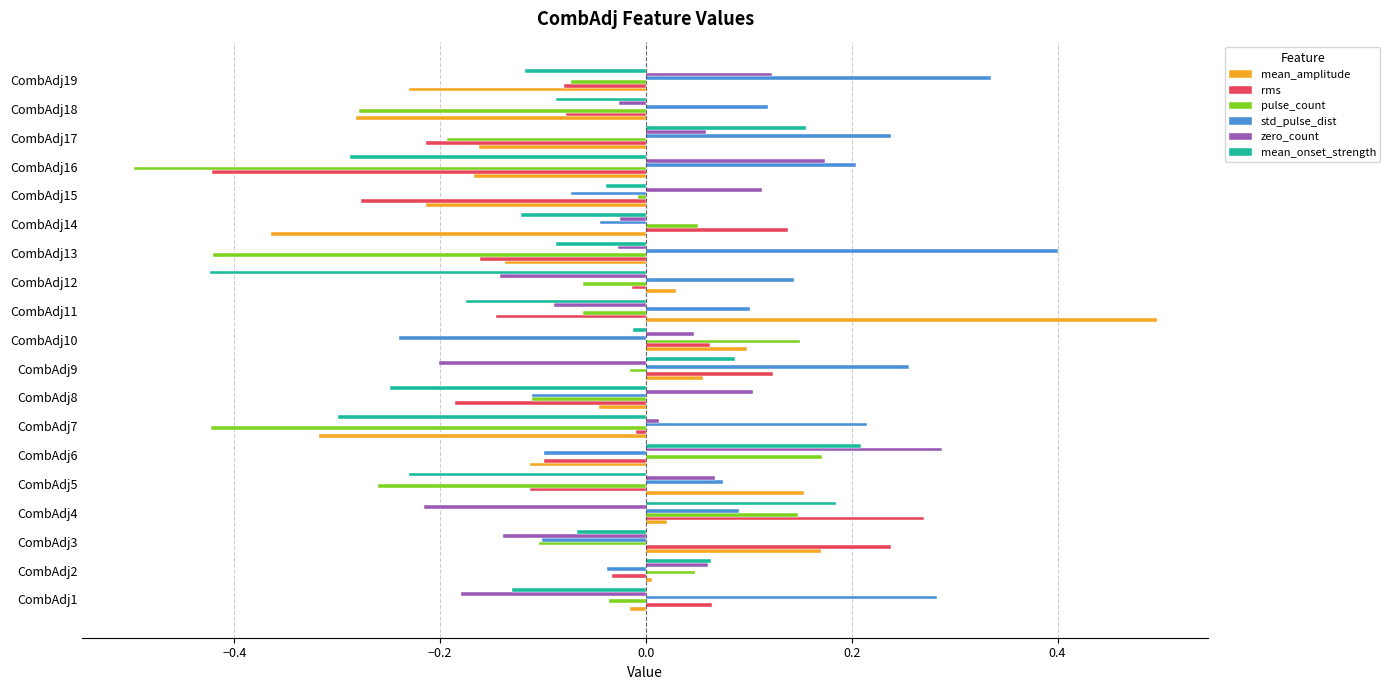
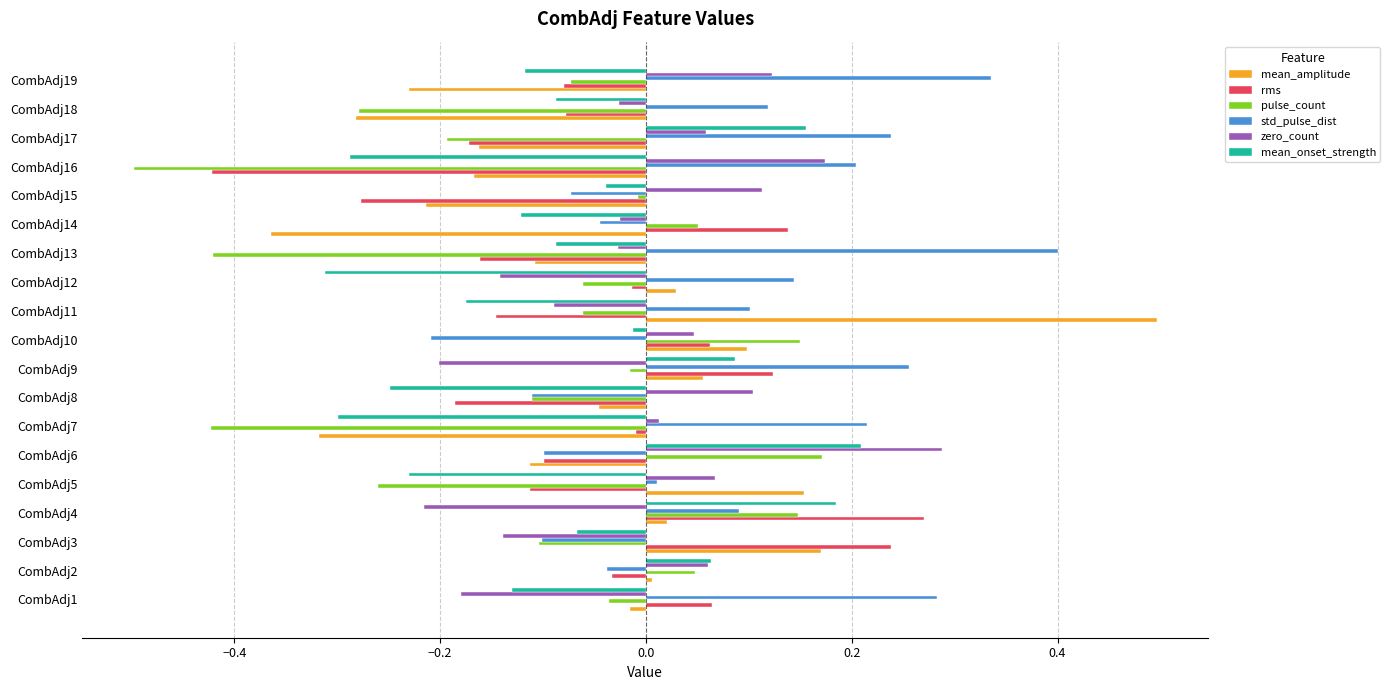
  {
    "mean_amplitude": {
      "CombAdj19": -0.231,
      "CombAdj18": -0.282,
      "CombAdj17": -0.162,
      "CombAdj16": -0.167,
      "CombAdj15": -0.214,
      "CombAdj14": -0.364,
-     "CombAdj13": -0.137,
+     "CombAdj13": -0.108,
      "CombAdj12": 0.030,
      "CombAdj11": 0.497,
      "CombAdj10": 0.098,
      "CombAdj9": 0.055,
      "CombAdj8": -0.046,
      "CombAdj7": -0.317,
      "CombAdj6": -0.113,
      "CombAdj5": 0.154,
      "CombAdj4": 0.020,
      "CombAdj3": 0.170,
      "CombAdj2": 0.006,
      "CombAdj1": -0.015
    },
    "rms": {
      "CombAdj19": -0.080,
      "CombAdj18": -0.078,
-     "CombAdj17": -0.214,
+     "CombAdj17": -0.172,
      "CombAdj16": -0.421,
      "CombAdj15": -0.277,
      "CombAdj14": 0.138,
      "CombAdj13": -0.161,
      "CombAdj12": -0.014,
      "CombAdj11": -0.146,
      "CombAdj10": 0.062,
      "CombAdj9": 0.123,
      "CombAdj8": -0.185,
      "CombAdj7": -0.010,
      "CombAdj6": -0.099,
      "CombAdj5": -0.113,
      "CombAdj4": 0.271,
      "CombAdj3": 0.238,
      "CombAdj2": -0.033,
      "CombAdj1": 0.065
    },
    "pulse_count": {
      "CombAdj19": -0.073,
      "CombAdj18": -0.279,
      "CombAdj17": -0.193,
      "CombAdj16": -0.498,
      "CombAdj15": -0.008,
      "CombAdj14": 0.050,
      "CombAdj13": -0.421,
      "CombAdj12": -0.061,
      "CombAdj11": -0.061,
      "CombAdj10": 0.150,
      "CombAdj9": -0.015,
      "CombAdj8": -0.110,
      "CombAdj7": -0.423,
      "CombAdj6": 0.171,
      "CombAdj5": -0.260,
      "CombAdj4": 0.148,
      "CombAdj3": -0.104,
      "CombAdj2": 0.048,
      "CombAdj1": -0.036
    },
    "std_pulse_dist": {
      "CombAdj19": 0.335,
      "CombAdj18": 0.119,
      "CombAdj17": 0.238,
      "CombAdj16": 0.204,
      "CombAdj15": -0.073,
      "CombAdj14": -0.045,
      "CombAdj13": 0.400,
      "CombAdj12": 0.144,
      "CombAdj11": 0.102,
-     "CombAdj10": -0.240,
+     "CombAdj10": -0.209,
      "CombAdj9": 0.255,
      "CombAdj8": -0.111,
      "CombAdj7": 0.215,
      "CombAdj6": -0.099,
-     "CombAdj5": 0.075,
+     "CombAdj5": 0.011,
      "CombAdj4": 0.090,
      "CombAdj3": -0.101,
      "CombAdj2": -0.037,
      "CombAdj1": 0.283
    },
    "zero_count": {
      "CombAdj19": 0.122,
      "CombAdj18": -0.026,
      "CombAdj17": 0.059,
      "CombAdj16": 0.174,
      "CombAdj15": 0.113,
      "CombAdj14": -0.026,
      "CombAdj13": -0.027,
      "CombAdj12": -0.142,
      "CombAdj11": -0.090,
      "CombAdj10": 0.047,
      "CombAdj9": -0.201,
      "CombAdj8": 0.104,
      "CombAdj7": 0.013,
      "CombAdj6": 0.288,
      "CombAdj5": 0.067,
      "CombAdj4": -0.215,
      "CombAdj3": -0.139,
      "CombAdj2": 0.060,
      "CombAdj1": -0.179
    },
    "mean_onset_strength": {
      "CombAdj19": -0.117,
      "CombAdj18": -0.087,
      "CombAdj17": 0.155,
      "CombAdj16": -0.287,
      "CombAdj15": -0.039,
      "CombAdj14": -0.121,
      "CombAdj13": -0.088,
-     "CombAdj12": -0.423,
+     "CombAdj12": -0.312,
      "CombAdj11": -0.175,
      "CombAdj10": -0.012,
      "CombAdj9": 0.086,
      "CombAdj8": -0.249,
      "CombAdj7": -0.299,
      "CombAdj6": 0.209,
      "CombAdj5": -0.231,
      "CombAdj4": 0.185,
      "CombAdj3": -0.067,
      "CombAdj2": 0.063,
      "CombAdj1": -0.131
    }
  }
